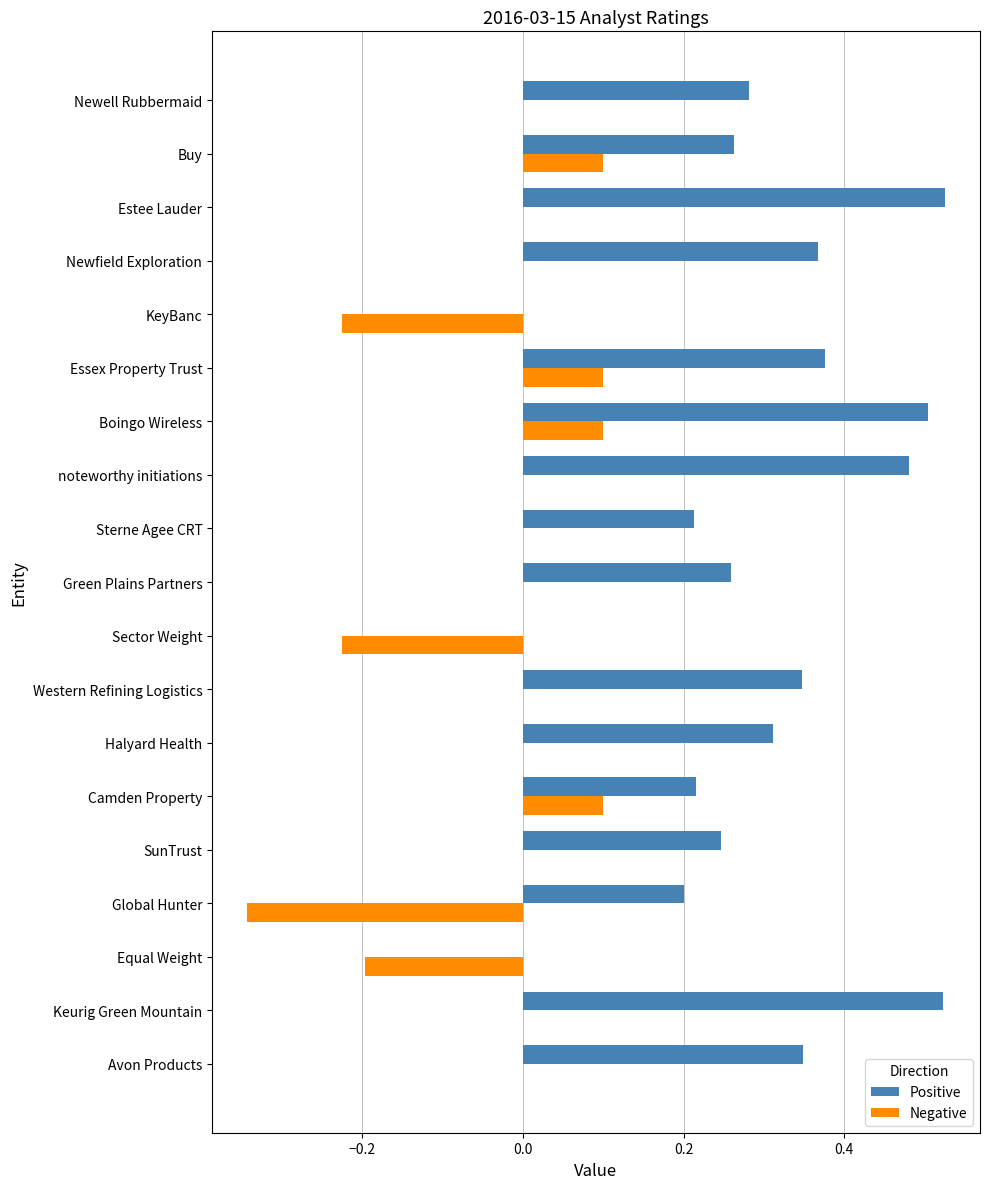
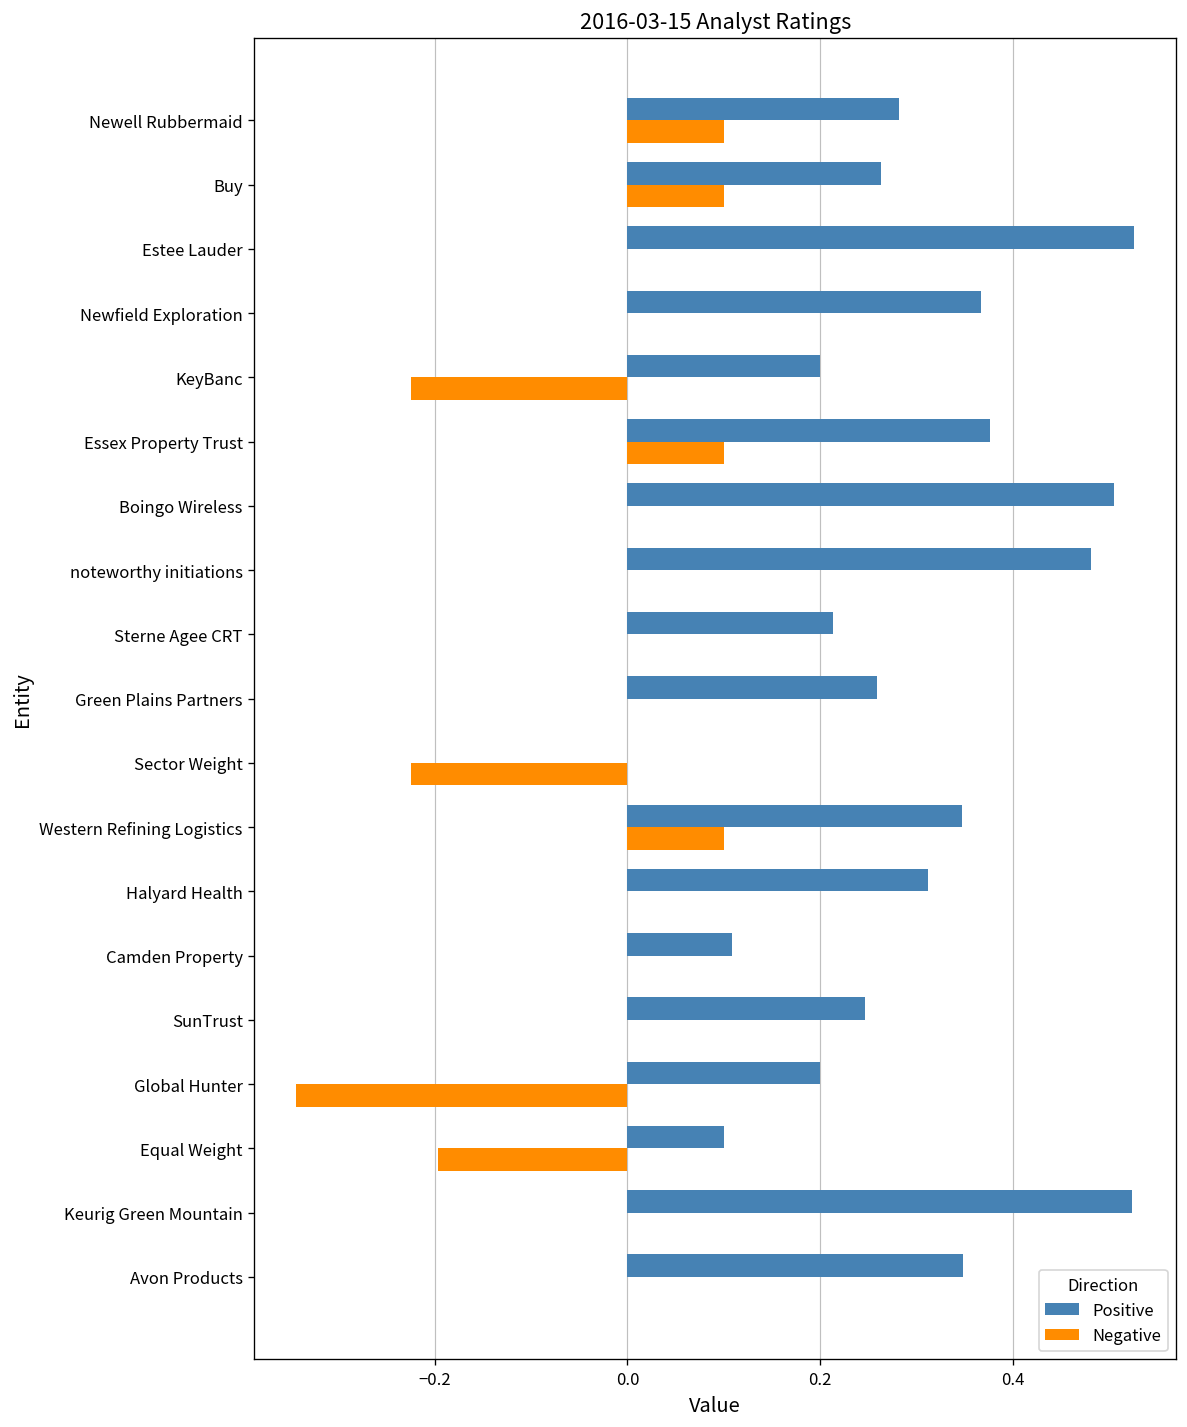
  {
    "Positive": {
      "Newell Rubbermaid": 0.28,
      "Buy": 0.26,
      "Estee Lauder": 0.53,
      "Newfield Exploration": 0.37,
-     "KeyBanc": 0.0,
+     "KeyBanc": 0.2,
      "Essex Property Trust": 0.38,
      "Boingo Wireless": 0.50,
      "noteworthy initiations": 0.48,
      "Sterne Agee CRT": 0.21,
      "Green Plains Partners": 0.26,
      "Sector Weight": 0.00,
      "Western Refining Logistics": 0.35,
      "Halyard Health": 0.31,
-     "Camden Property": 0.22,
+     "Camden Property": 0.11,
      "SunTrust": 0.25,
      "Global Hunter": 0.20,
-     "Equal Weight": 0.0,
+     "Equal Weight": 0.1,
      "Keurig Green Mountain": 0.52,
      "Avon Products": 0.35
    },
    "Negative": {
-     "Newell Rubbermaid": 0.0,
+     "Newell Rubbermaid": 0.1,
      "Buy": 0.1,
      "Estee Lauder": 0.0,
      "Newfield Exploration": 0.0,
      "KeyBanc": -0.22,
      "Essex Property Trust": 0.1,
-     "Boingo Wireless": 0.1,
+     "Boingo Wireless": 0.0,
      "noteworthy initiations": 0.0,
      "Sterne Agee CRT": 0.0,
      "Green Plains Partners": 0.0,
      "Sector Weight": -0.22,
-     "Western Refining Logistics": 0.0,
+     "Western Refining Logistics": 0.1,
      "Halyard Health": 0.0,
-     "Camden Property": 0.1,
+     "Camden Property": 0.0,
      "SunTrust": 0.0,
      "Global Hunter": -0.34,
      "Equal Weight": -0.20,
      "Keurig Green Mountain": 0.0,
      "Avon Products": 0.0
    }
  }
